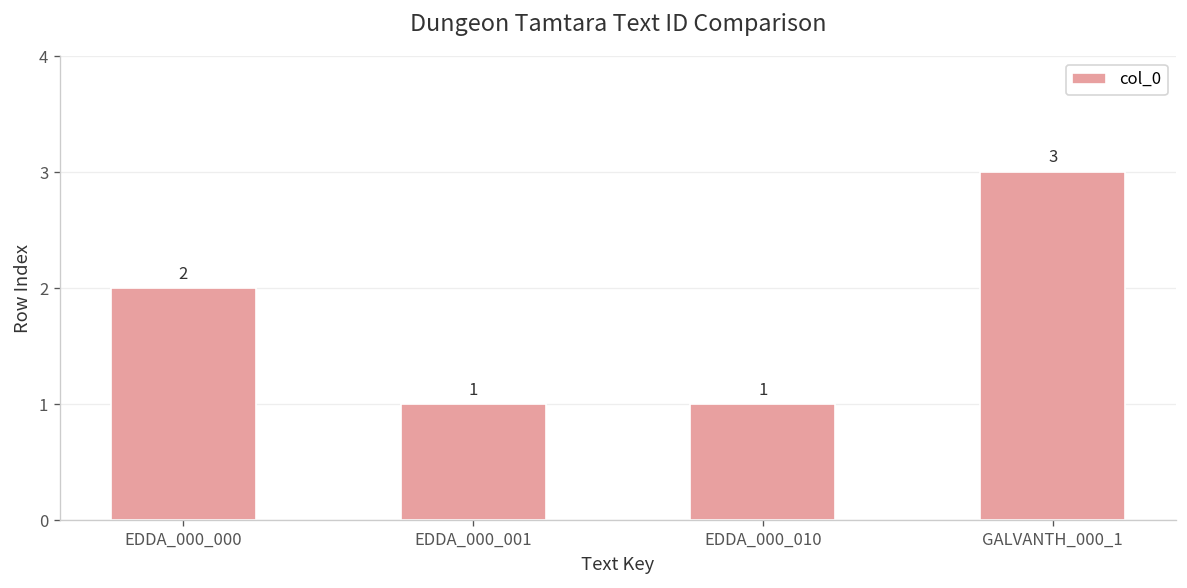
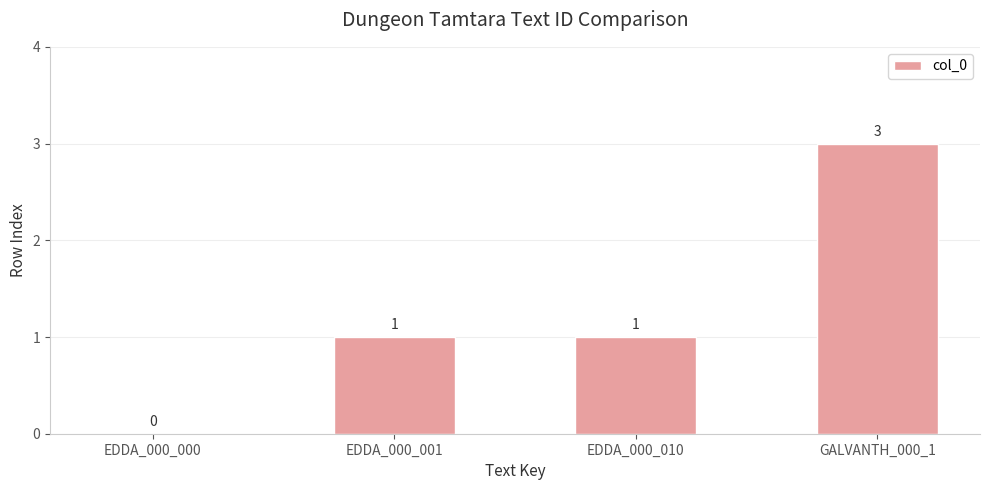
  {
-   "EDDA_000_000": 2,
+   "EDDA_000_000": 0,
    "EDDA_000_001": 1,
    "EDDA_000_010": 1,
    "GALVANTH_000_1": 3
  }
